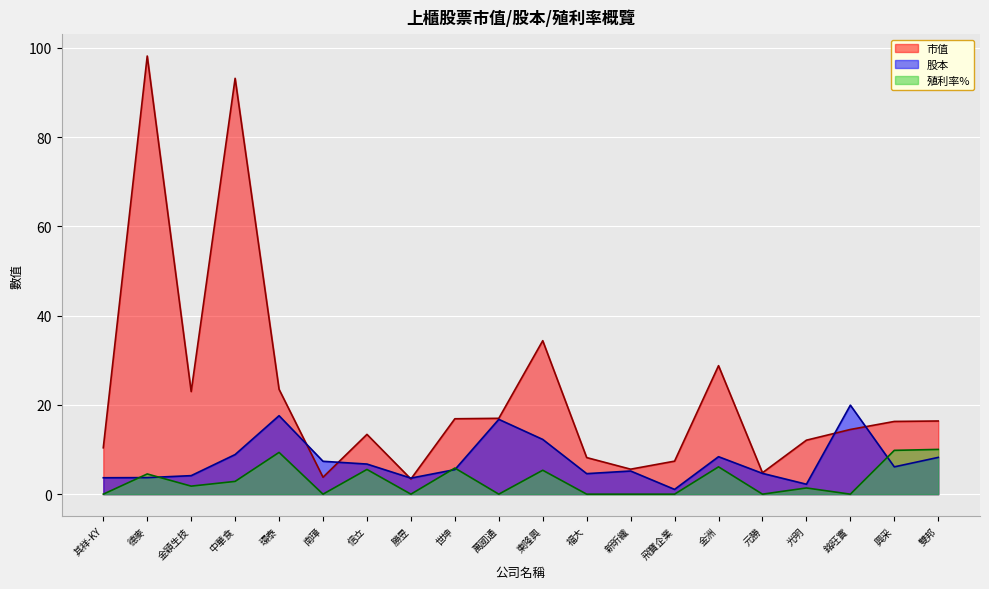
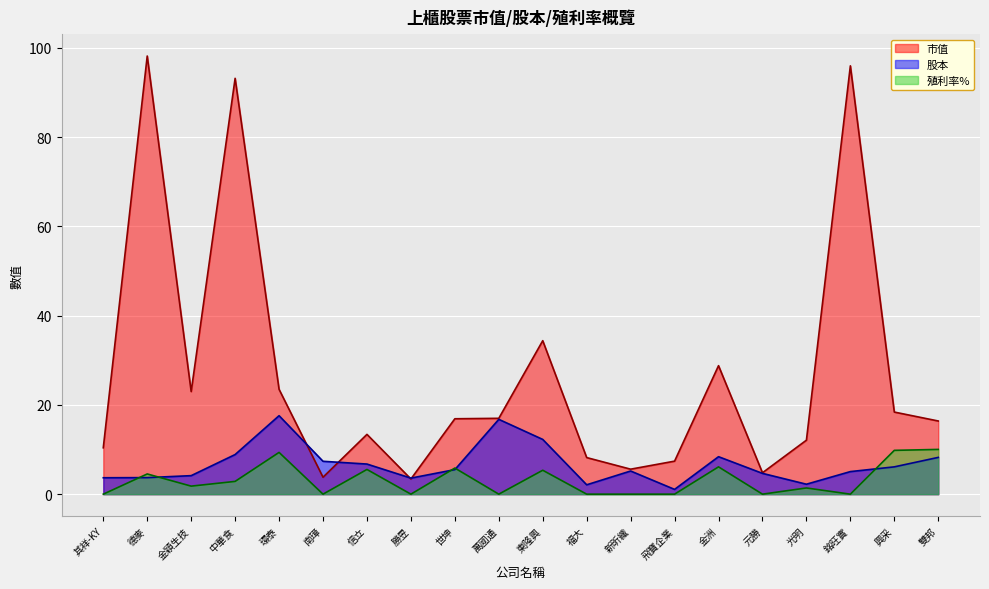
  {
    "市值": {
      "其祥-KY": 10,
      "德麥": 98,
      "金穎生技": 23,
      "中華食": 93,
      "環泰": 24,
      "南璋": 4,
      "信立": 13,
      "世坤": 17,
      "東隆興": 34,
      "福大": 8,
      "飛寶企業": 7,
      "金洲": 29,
      "光明": 12,
-     "銘旺實": 15,
-     "興采": 16,
+     "銘旺實": 96,
+     "興采": 18,
      "雙邦": 16
    },
    "股本": {
      "其祥-KY": 4,
      "德麥": 4,
      "金穎生技": 4,
      "中華食": 9,
      "環泰": 18,
      "南璋": 7,
      "信立": 7,
      "東隆興": 12,
-     "福大": 5,
+     "福大": 2,
      "飛寶企業": 1,
      "金洲": 8,
      "光明": 2,
-     "銘旺實": 20,
+     "銘旺實": 5,
      "興采": 6,
      "雙邦": 8
    },
    "殖利率%": {
      "其祥-KY": 0,
      "德麥": 5,
      "金穎生技": 2,
      "中華食": 3,
      "環泰": 9,
      "南璋": 0,
      "信立": 6,
      "勝昱": 0,
      "萬國通": 0,
      "東隆興": 5,
      "福大": 0,
      "新昕纖": 0,
      "飛寶企業": 0,
      "金洲": 6,
      "元勝": 0,
      "光明": 1,
      "銘旺實": 0,
      "興采": 10,
      "雙邦": 10
    }
  }
